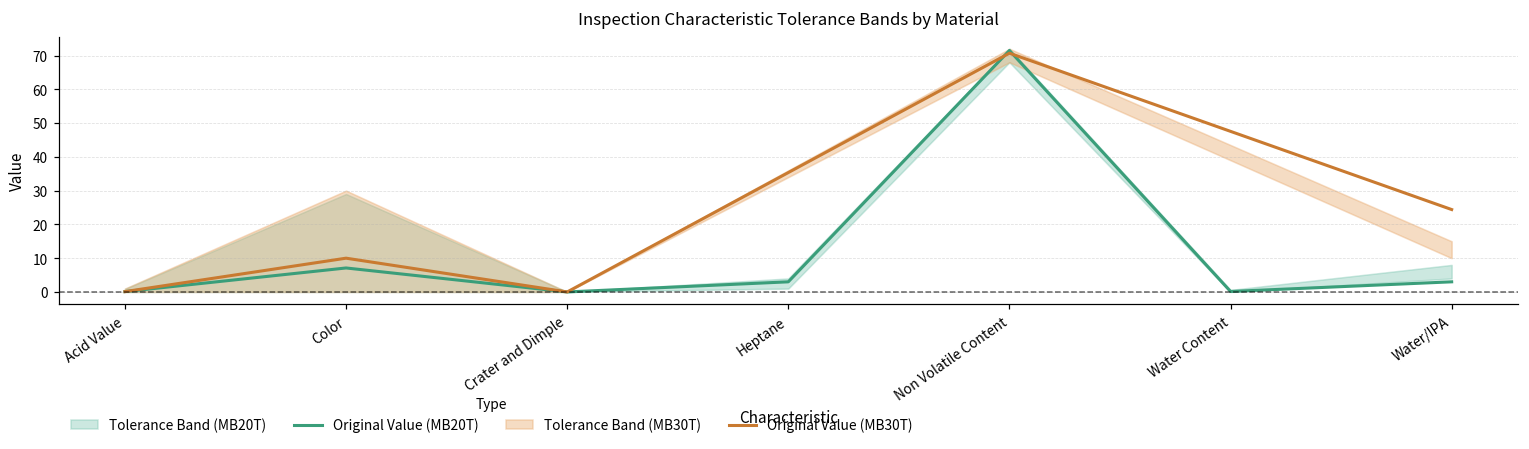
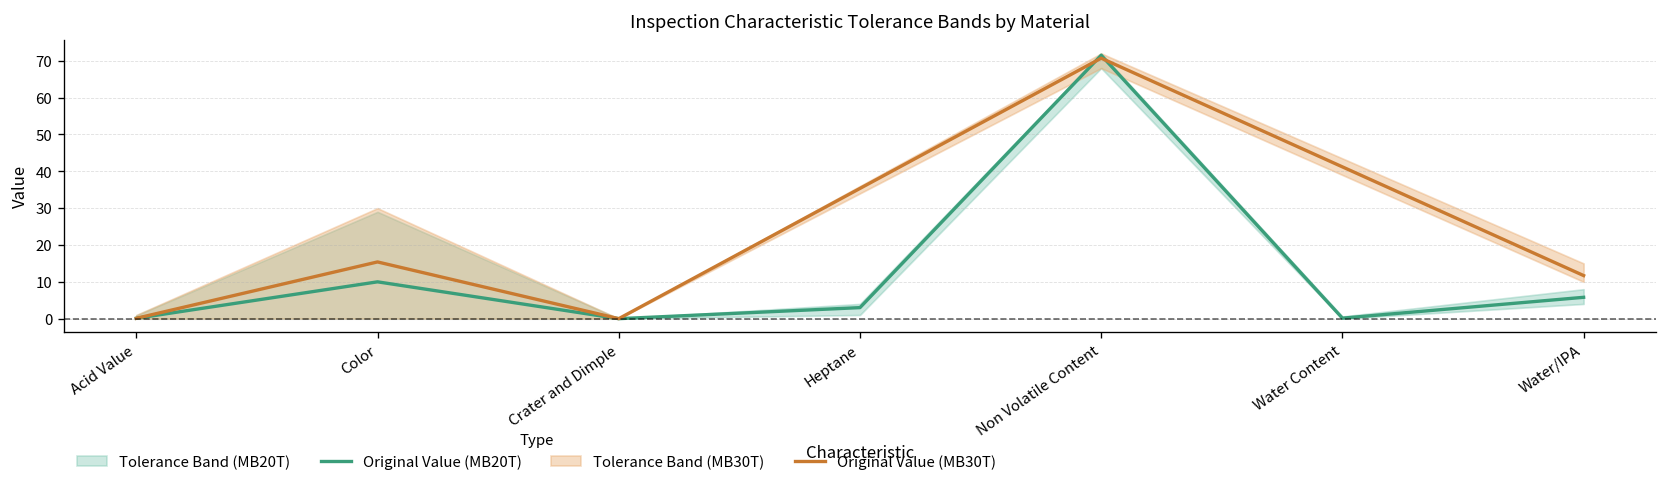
  {
    "Original Value (MB20T)": {
-     "Color": 7,
+     "Color": 10,
      "Heptane": 3,
-     "Water/IPA": 3
+     "Water/IPA": 6
    },
    "Original Value (MB30T)": {
-     "Color": 10,
-     "Water/IPA": 24
+     "Color": 15,
+     "Water/IPA": 12
    }
  }
